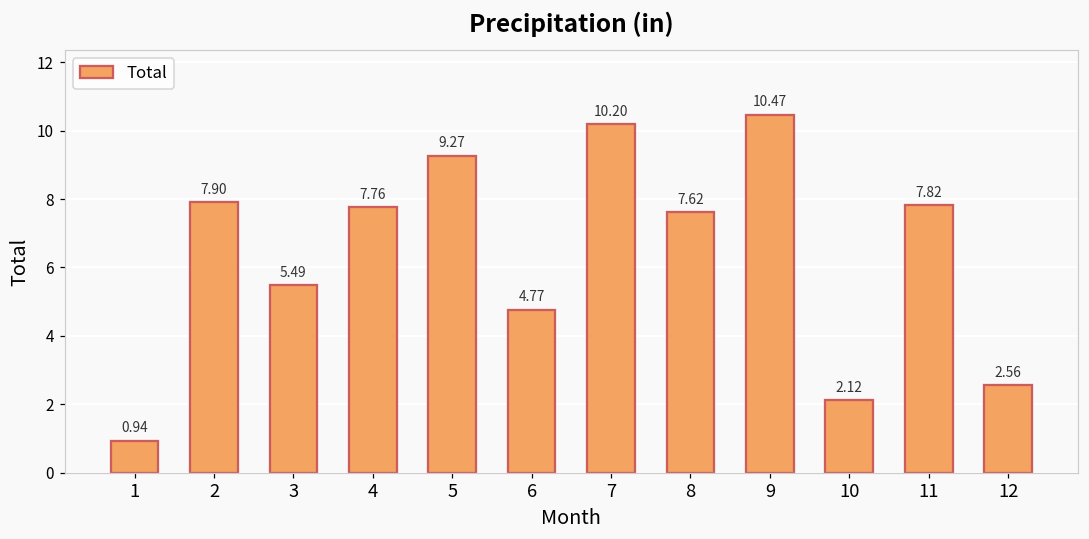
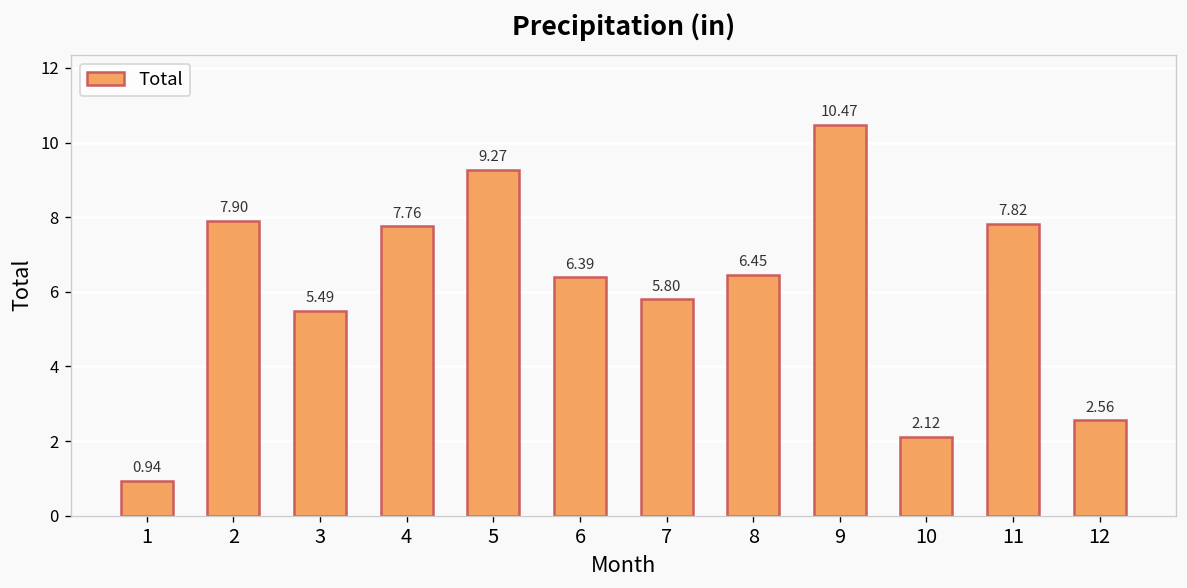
  {
    "1": 0.94,
    "2": 7.90,
    "3": 5.49,
    "4": 7.76,
    "5": 9.27,
-   "6": 4.77,
-   "7": 10.20,
-   "8": 7.62,
+   "6": 6.39,
+   "7": 5.80,
+   "8": 6.45,
    "9": 10.47,
    "10": 2.12,
    "11": 7.82,
    "12": 2.56
  }
